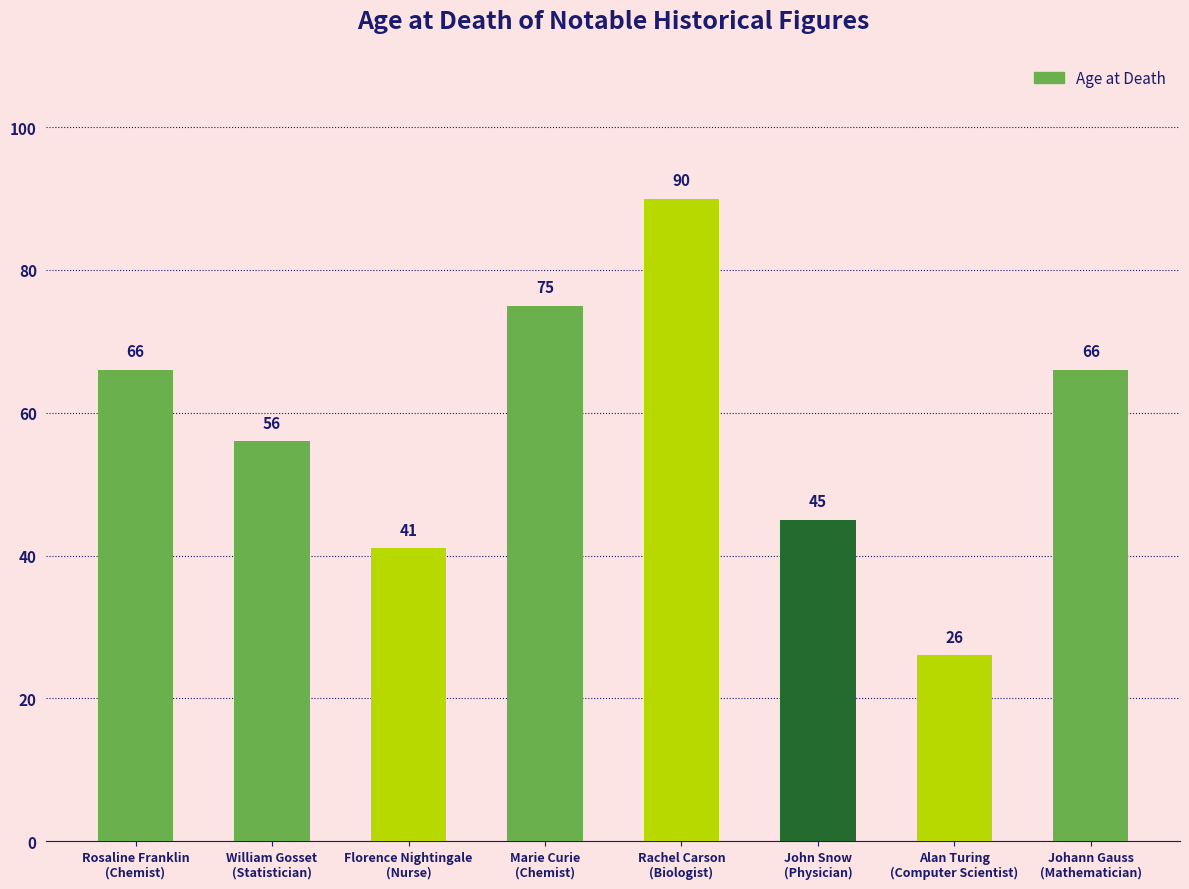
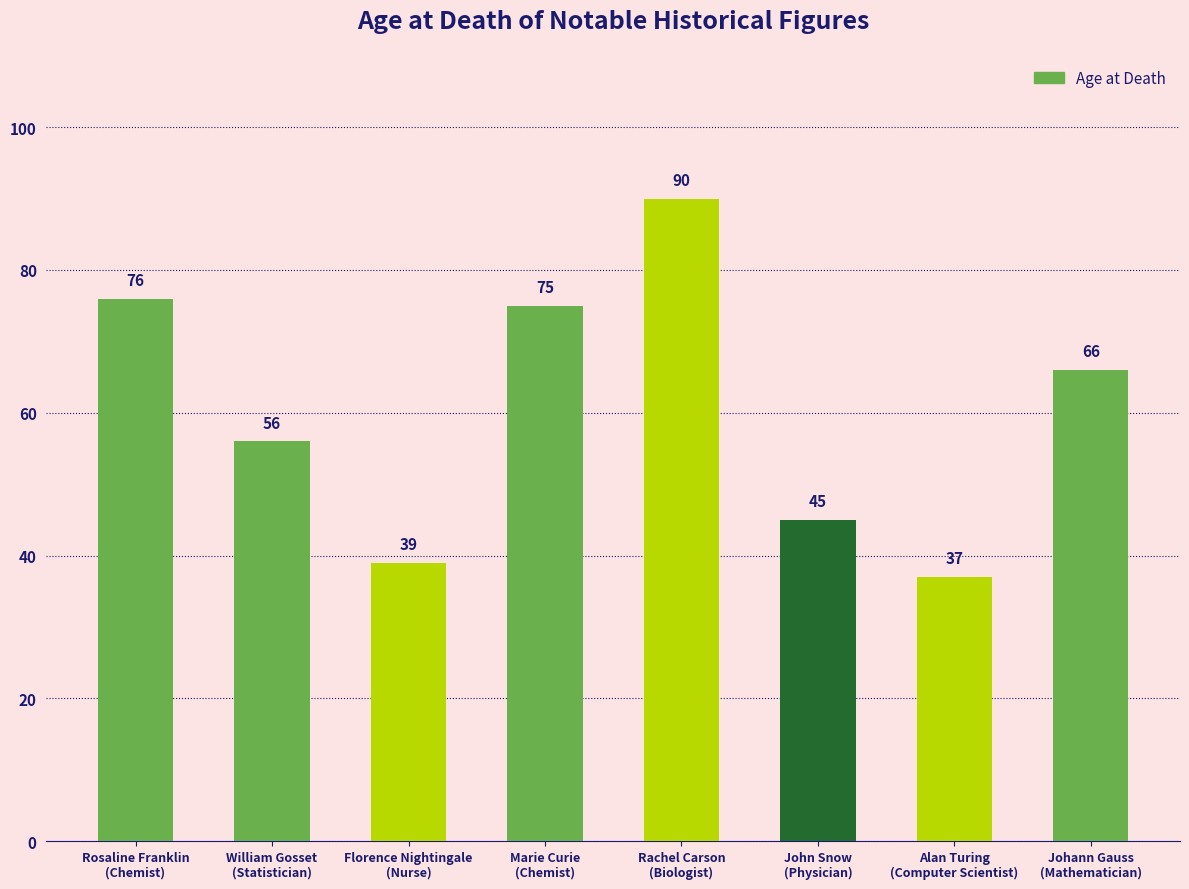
  {
-   "Rosaline Franklin (Chemist)": 66,
+   "Rosaline Franklin (Chemist)": 76,
    "William Gosset (Statistician)": 56,
-   "Florence Nightingale (Nurse)": 41,
+   "Florence Nightingale (Nurse)": 39,
    "Marie Curie (Chemist)": 75,
    "Rachel Carson (Biologist)": 90,
    "John Snow (Physician)": 45,
-   "Alan Turing (Computer Scientist)": 26,
+   "Alan Turing (Computer Scientist)": 37,
    "Johann Gauss (Mathematician)": 66
  }
